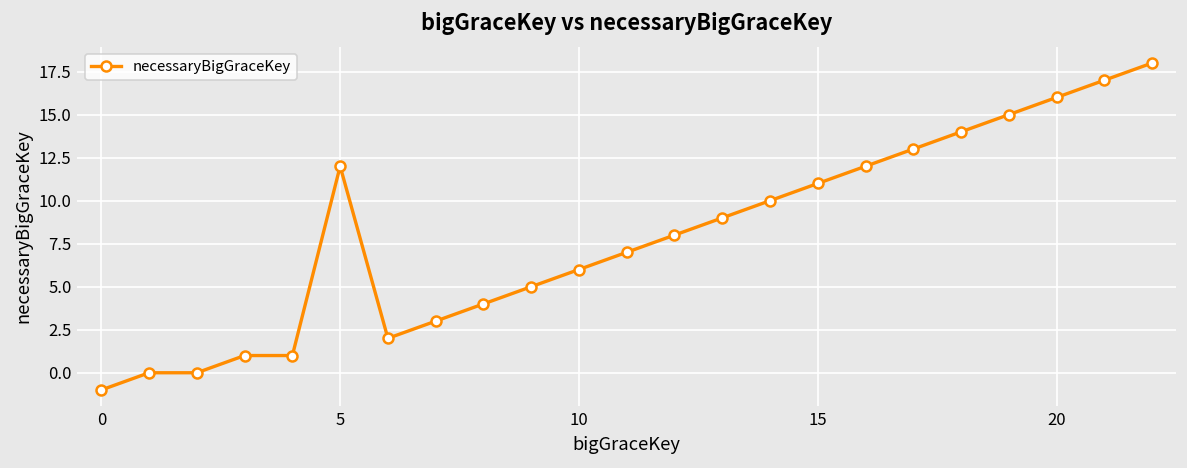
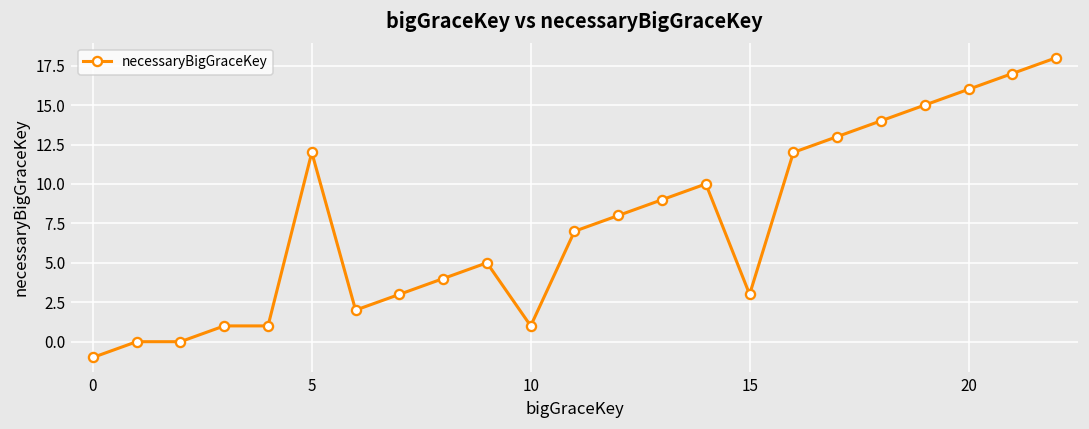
  {
    "0": -1,
    "5": 12,
-   "10": 6,
-   "15": 11,
+   "10": 1,
+   "15": 3,
    "20": 16
  }
